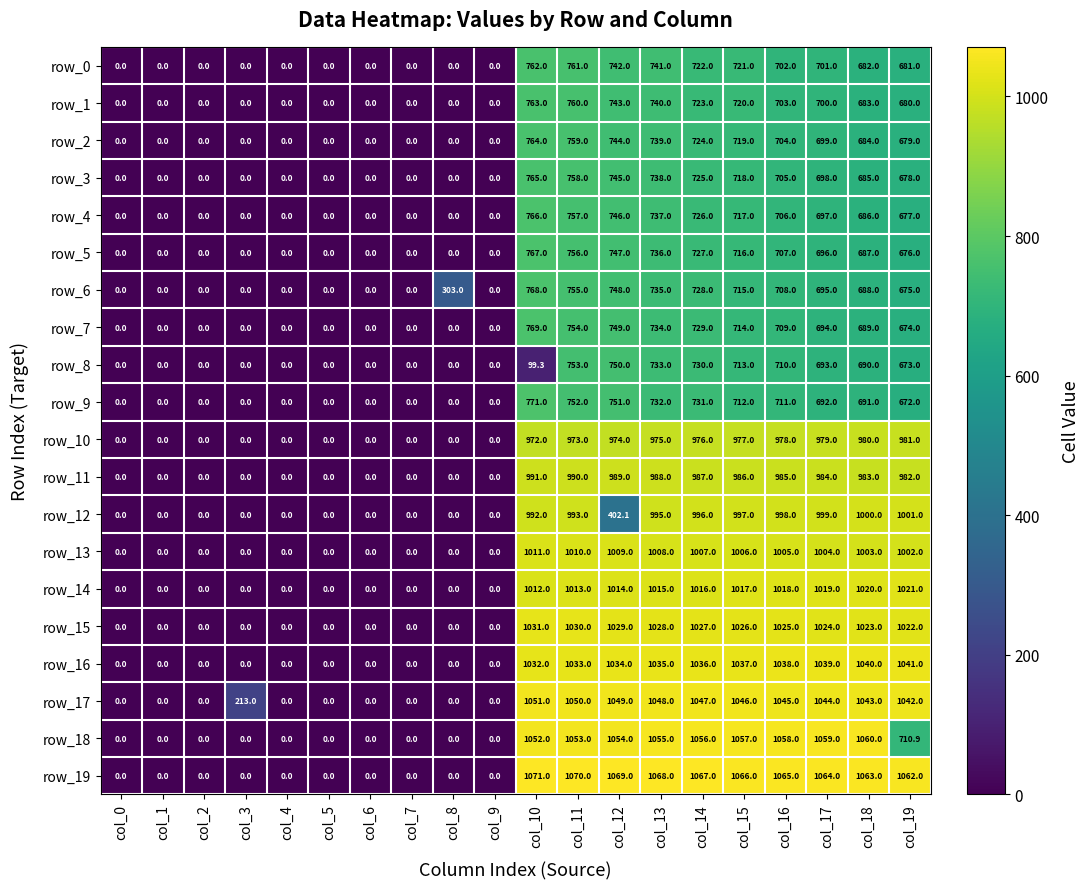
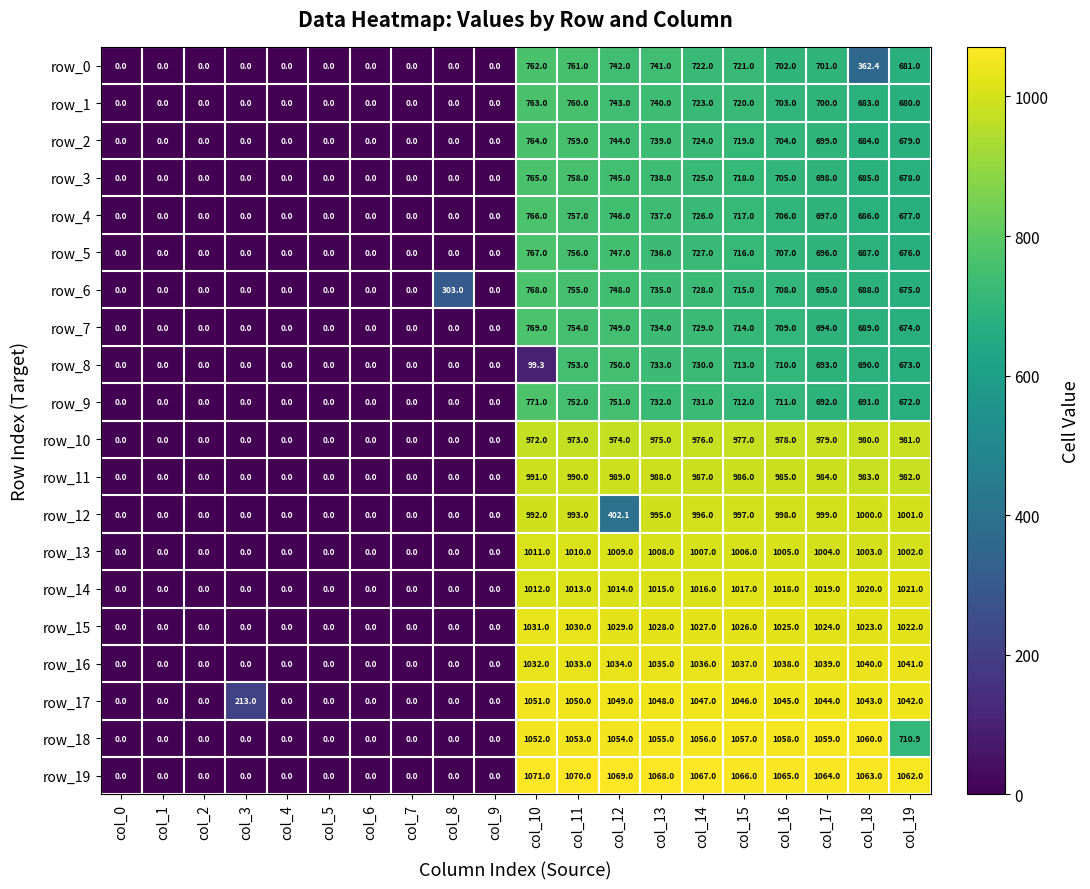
  {
    "row_0": {
      "col_0": 0.0,
      "col_1": 0.0,
      "col_2": 0.0,
      "col_3": 0.0,
      "col_4": 0.0,
      "col_5": 0.0,
      "col_6": 0.0,
      "col_7": 0.0,
      "col_8": 0.0,
      "col_9": 0.0,
      "col_10": 762.0,
      "col_11": 761.0,
      "col_12": 742.0,
      "col_13": 741.0,
      "col_14": 722.0,
      "col_15": 721.0,
      "col_16": 702.0,
      "col_17": 701.0,
-     "col_18": 682.0,
+     "col_18": 362.4,
      "col_19": 681.0
    }
  }
